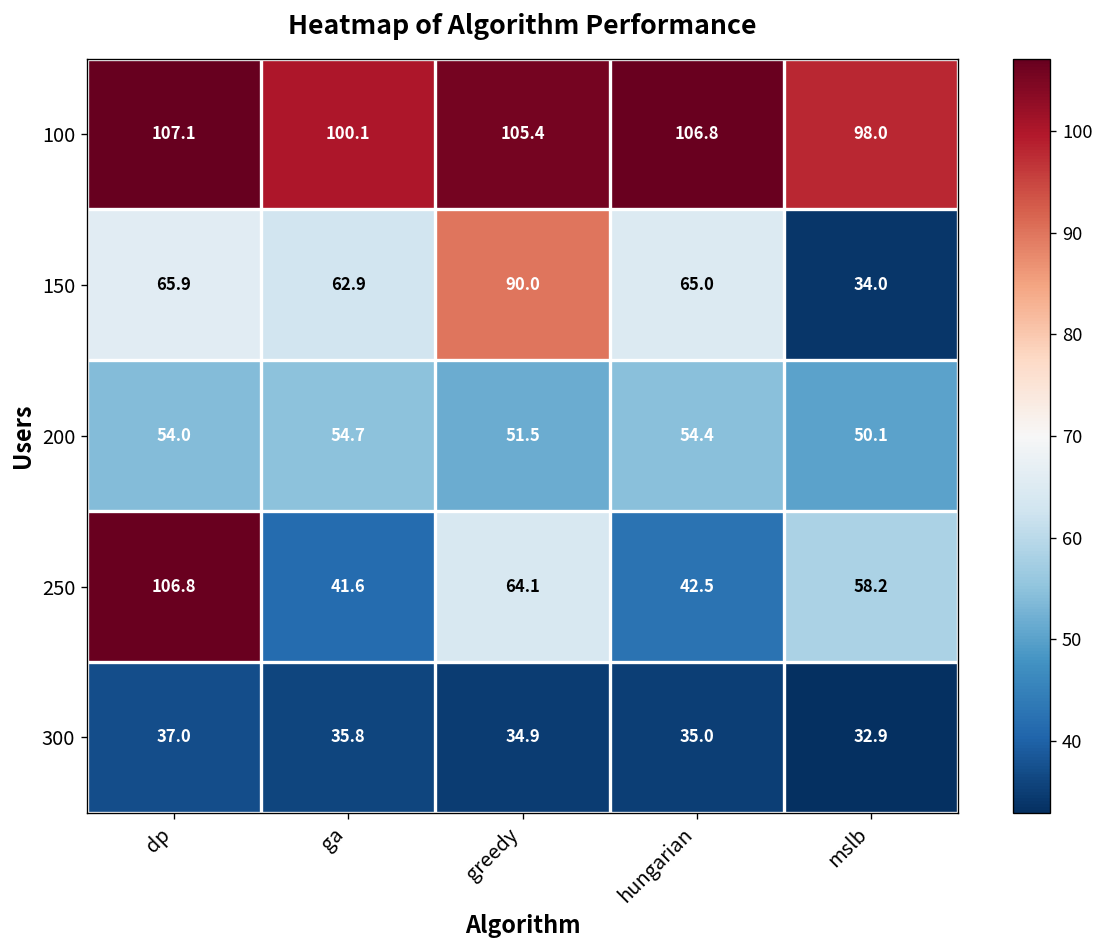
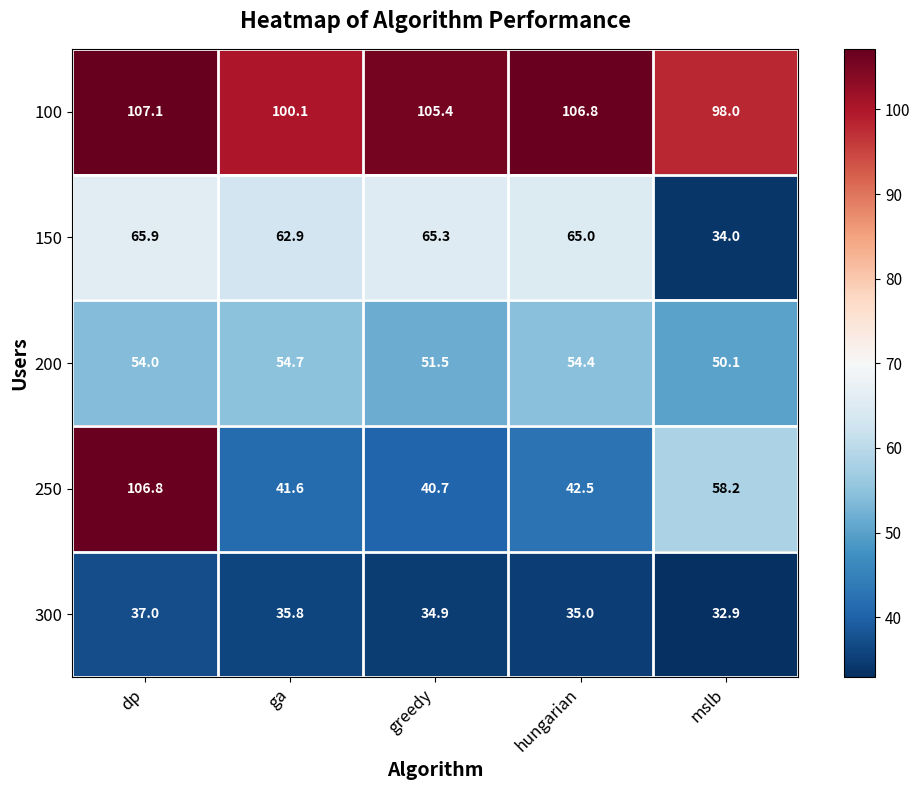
  {
    "100": {
      "dp": 107.1,
      "ga": 100.1,
      "greedy": 105.4,
      "hungarian": 106.8,
      "mslb": 98.0
    },
    "150": {
      "dp": 65.9,
      "ga": 62.9,
-     "greedy": 90.0,
+     "greedy": 65.3,
      "hungarian": 65.0,
      "mslb": 34.0
    },
    "200": {
      "dp": 54.0,
      "ga": 54.7,
      "greedy": 51.5,
      "hungarian": 54.4,
      "mslb": 50.1
    },
    "250": {
      "dp": 106.8,
      "ga": 41.6,
-     "greedy": 64.1,
+     "greedy": 40.7,
      "hungarian": 42.5,
      "mslb": 58.2
    },
    "300": {
      "dp": 37.0,
      "ga": 35.8,
      "greedy": 34.9,
      "hungarian": 35.0,
      "mslb": 32.9
    }
  }
